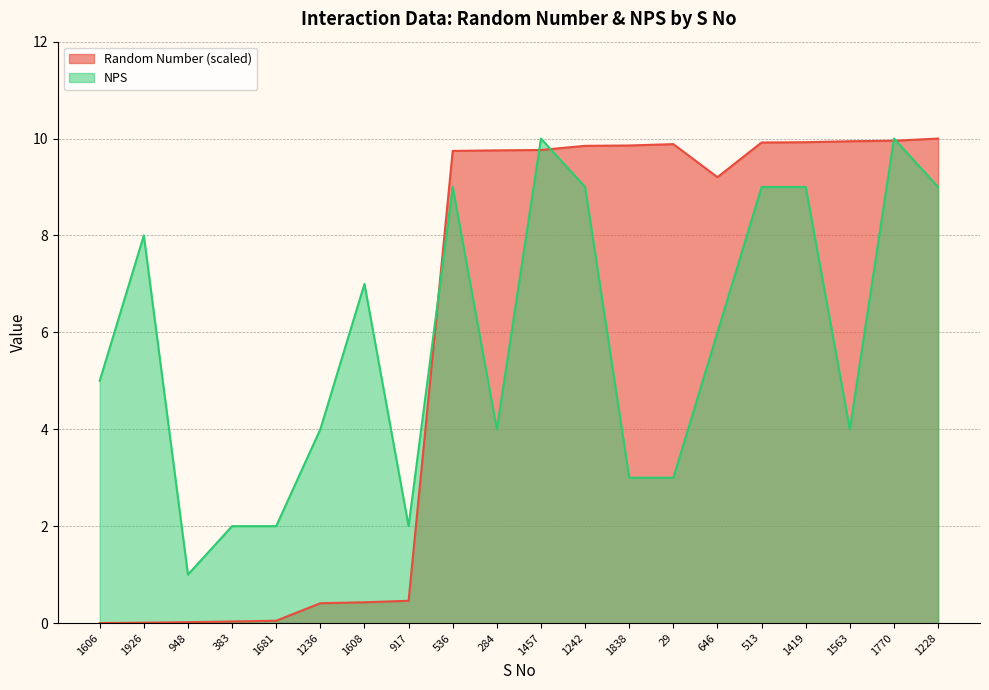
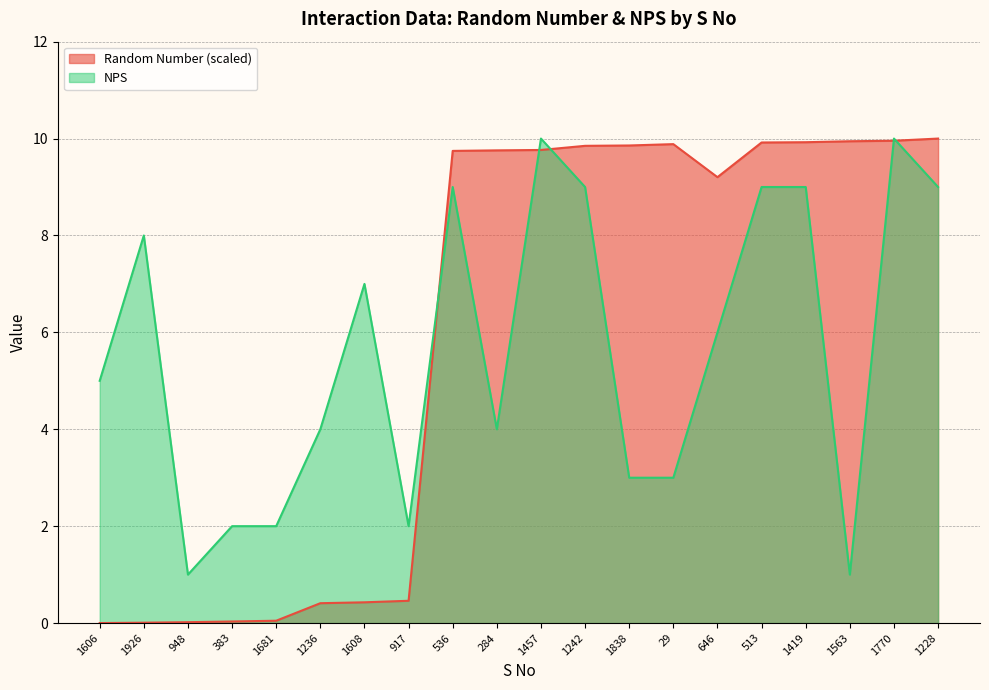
  {
    "Random Number (scaled)": {
      "1606": 0,
      "1926": 0,
      "948": 0,
      "383": 0,
      "1681": 0,
      "1236": 0.4,
      "1608": 0.4,
      "917": 0.5,
      "536": 9.7,
      "284": 9.8,
      "1457": 9.8,
      "1242": 9.9,
      "1838": 9.9,
      "29": 9.9,
      "646": 9.2,
      "513": 9.9,
      "1419": 9.9,
      "1563": 9.9,
      "1228": 10
    },
    "NPS": {
      "1606": 5,
      "1926": 8,
      "948": 1,
      "383": 2,
      "1681": 2,
      "1236": 4,
      "1608": 7,
      "917": 2,
      "536": 9,
      "284": 4,
      "1457": 10,
      "1242": 9,
      "1838": 3,
      "29": 3,
      "646": 6,
      "513": 9,
      "1419": 9,
-     "1563": 4,
+     "1563": 1,
      "1228": 9
    }
  }
